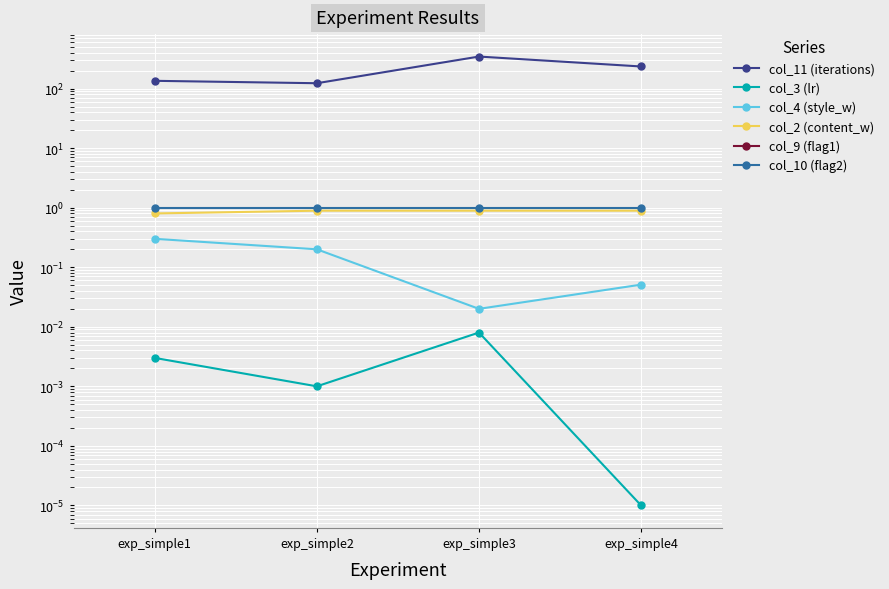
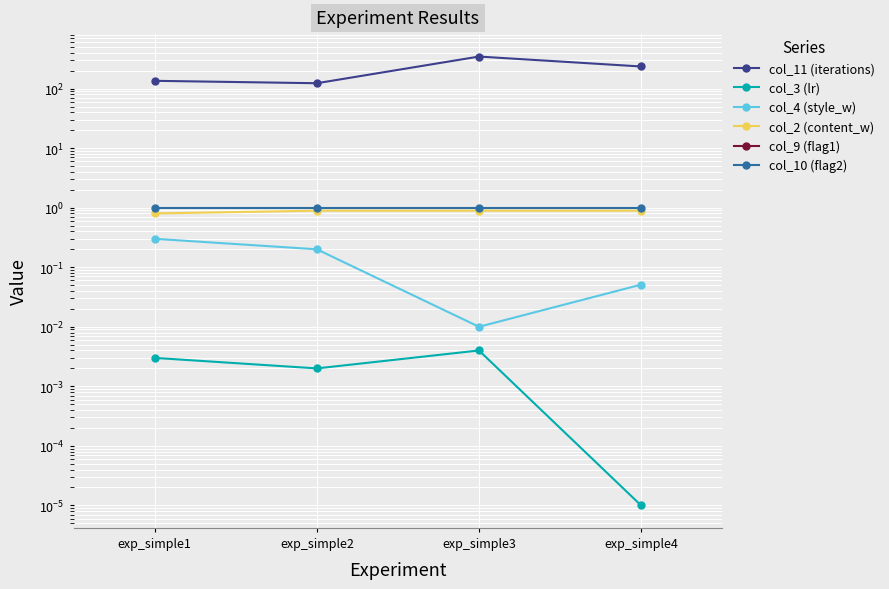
  {
    "col_3 (lr)": {
      "exp_simple1": 0.003,
-     "exp_simple2": 0.001,
-     "exp_simple3": 0.008,
+     "exp_simple2": 0.002,
+     "exp_simple3": 0.004,
      "exp_simple4": 0.000010
    },
    "col_4 (style_w)": {
      "exp_simple1": 0.3,
      "exp_simple2": 0.20,
-     "exp_simple3": 0.02,
+     "exp_simple3": 0.01,
      "exp_simple4": 0.05
    },
    "col_2 (content_w)": {
      "exp_simple1": 0.8,
      "exp_simple2": 0.9,
      "exp_simple3": 0.9,
      "exp_simple4": 0.9
    }
  }
